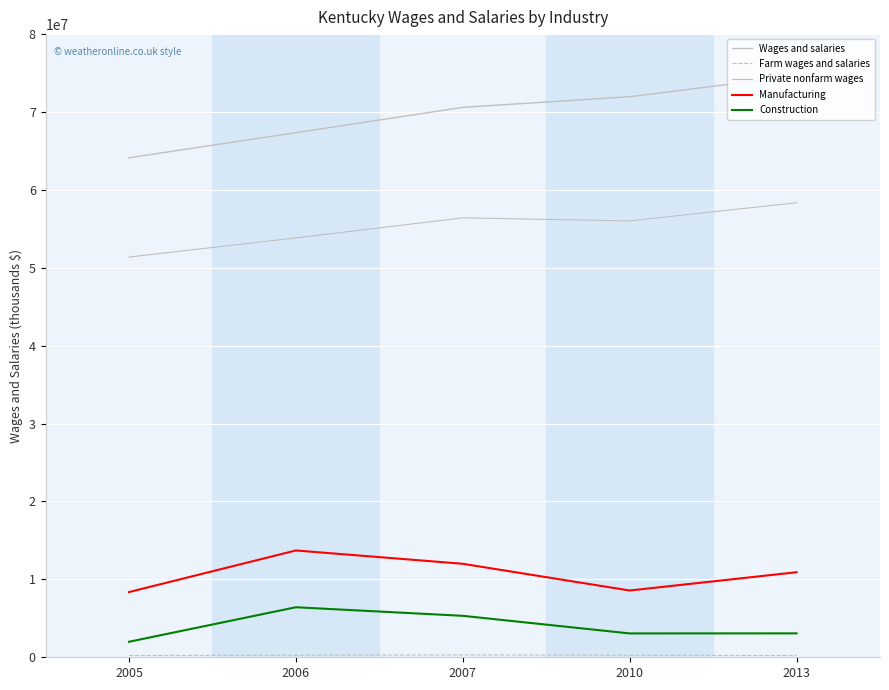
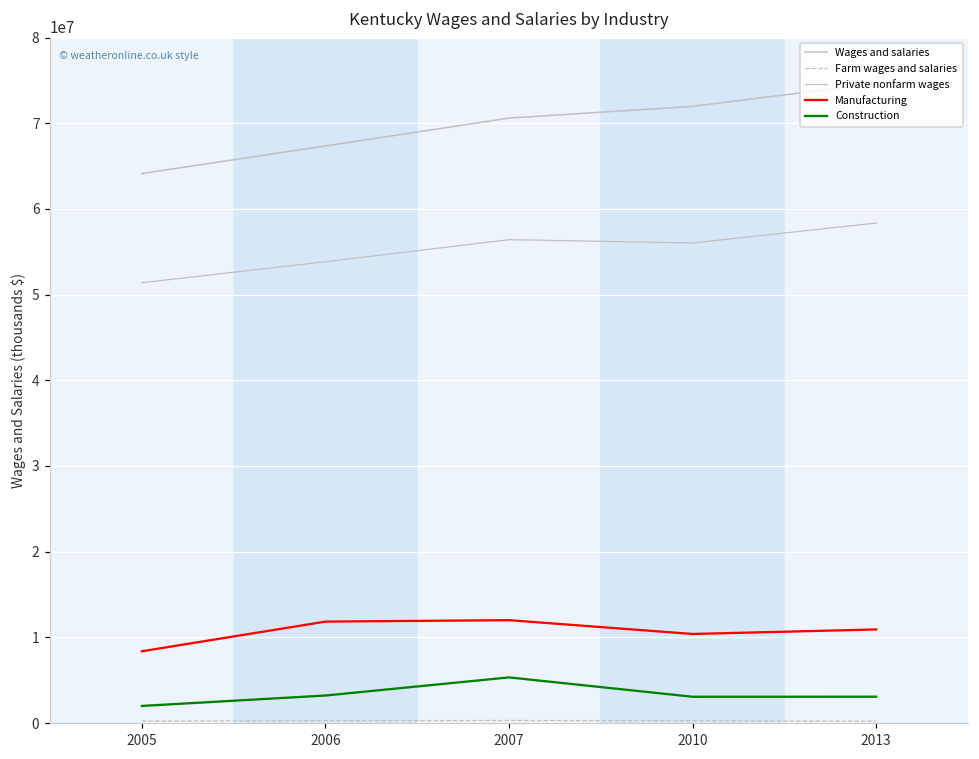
  {
    "Manufacturing": {
      "2005": 8000000,
-     "2006": 14000000,
+     "2006": 12000000,
      "2007": 12000000,
-     "2010": 9000000,
+     "2010": 10000000,
      "2013": 11000000
    },
    "Construction": {
      "2005": 2000000,
-     "2006": 6000000,
+     "2006": 3000000,
      "2007": 5000000,
      "2010": 3000000,
      "2013": 3000000
    }
  }
